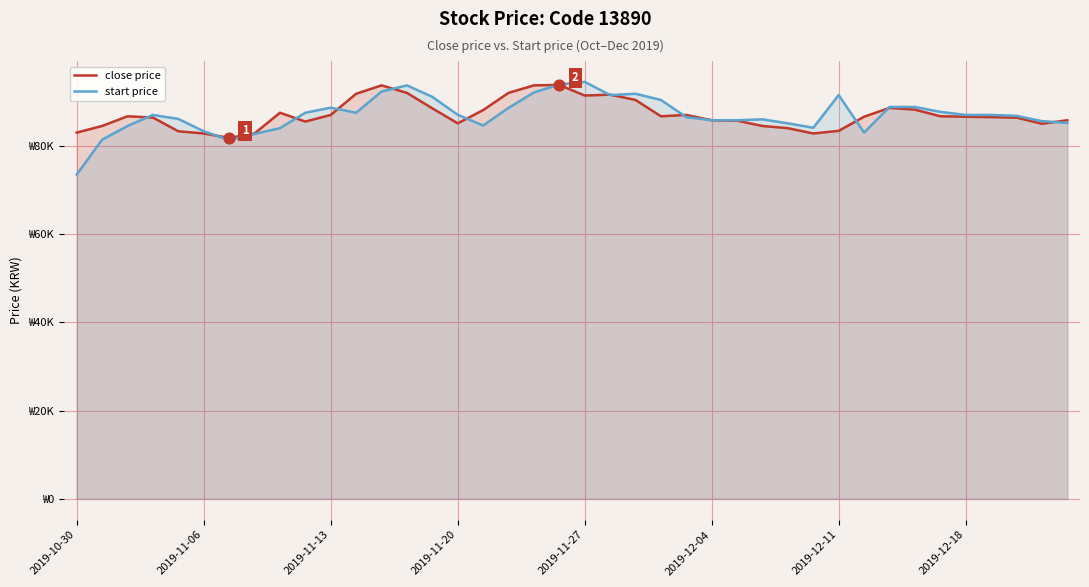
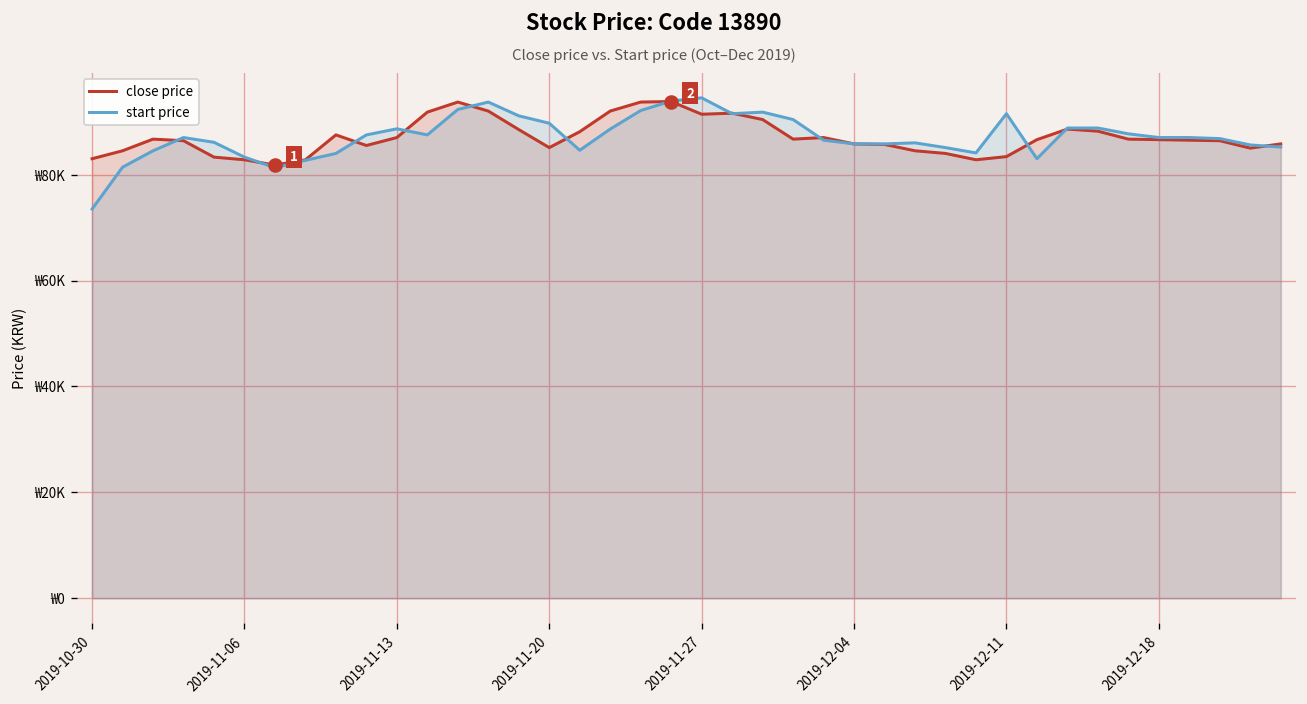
  {
    "start price": {
      "2019-10-30": "₩74000",
      "2019-11-13": "₩89000",
-     "2019-11-20": "₩87000",
+     "2019-11-20": "₩90000",
      "2019-12-11": "₩92000"
    }
  }
